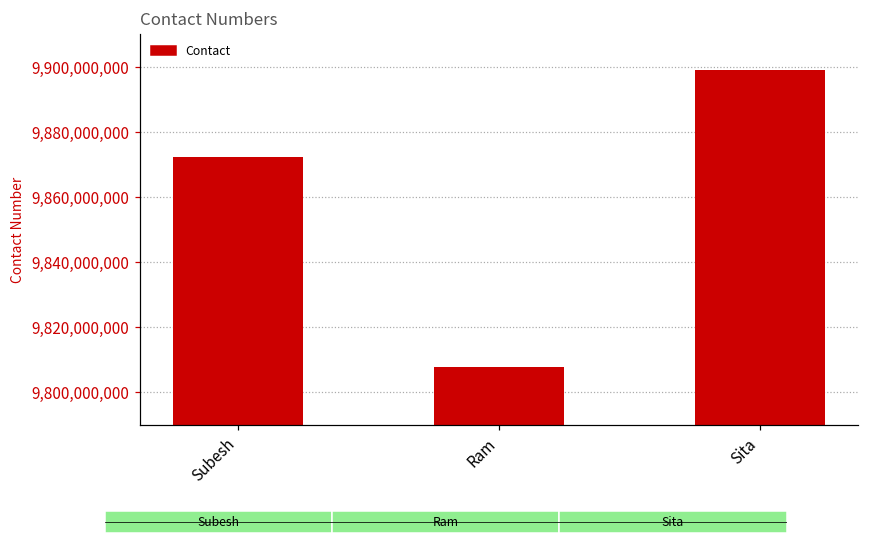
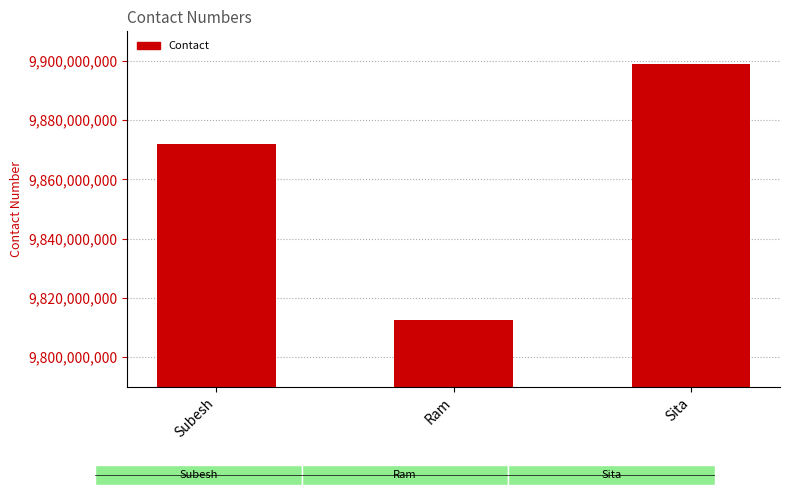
  {
    "Contact Numbers": {
      "Subesh": "9,872,000,000",
-     "Ram": "9,808,000,000",
+     "Ram": "9,812,000,000",
      "Sita": "9,899,000,000"
    }
  }
